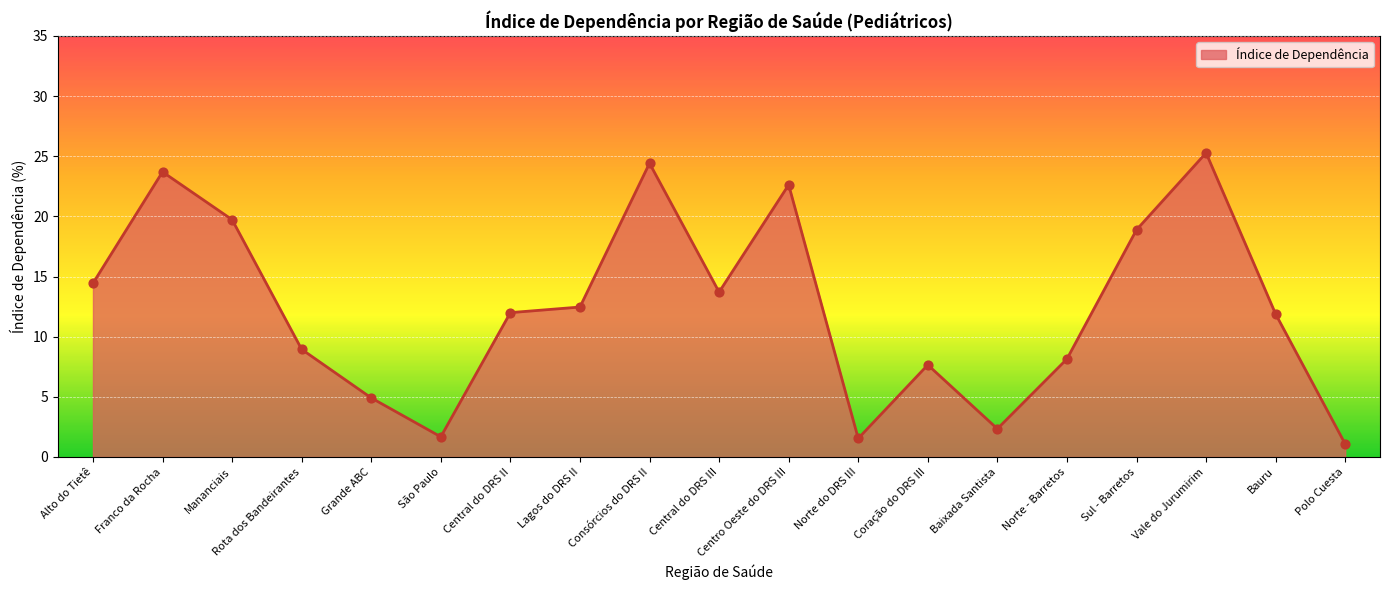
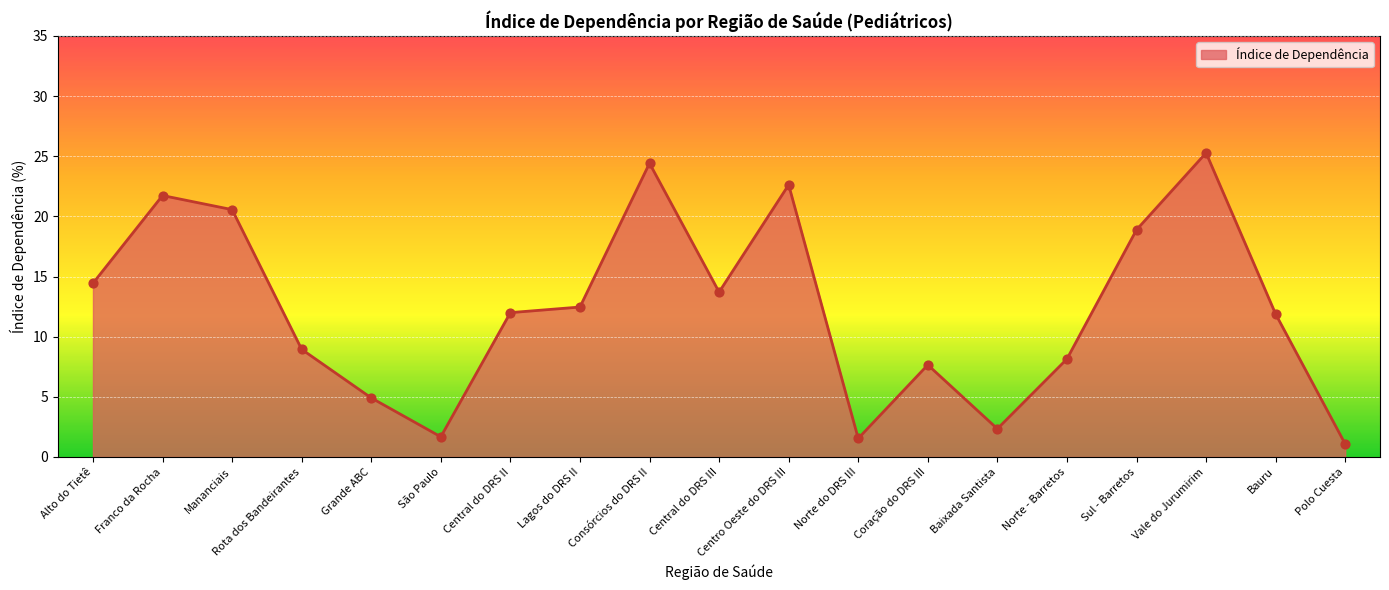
  {
    "Alto do Tietê": 14.4,
-   "Franco da Rocha": 23.7,
-   "Mananciais": 19.7,
+   "Franco da Rocha": 21.7,
+   "Mananciais": 20.6,
    "Rota dos Bandeirantes": 8.9,
    "Grande ABC": 4.9,
    "São Paulo": 1.7,
    "Central do DRS II": 12.0,
    "Lagos do DRS II": 12.5,
    "Consórcios do DRS II": 24.4,
    "Central do DRS III": 13.7,
    "Centro Oeste do DRS III": 22.6,
    "Norte do DRS III": 1.5,
    "Coração do DRS III": 7.7,
    "Baixada Santista": 2.3,
    "Norte - Barretos": 8.1,
    "Sul - Barretos": 18.9,
    "Vale do Jurumirim": 25.3,
    "Bauru": 11.9,
    "Polo Cuesta": 1.1
  }
